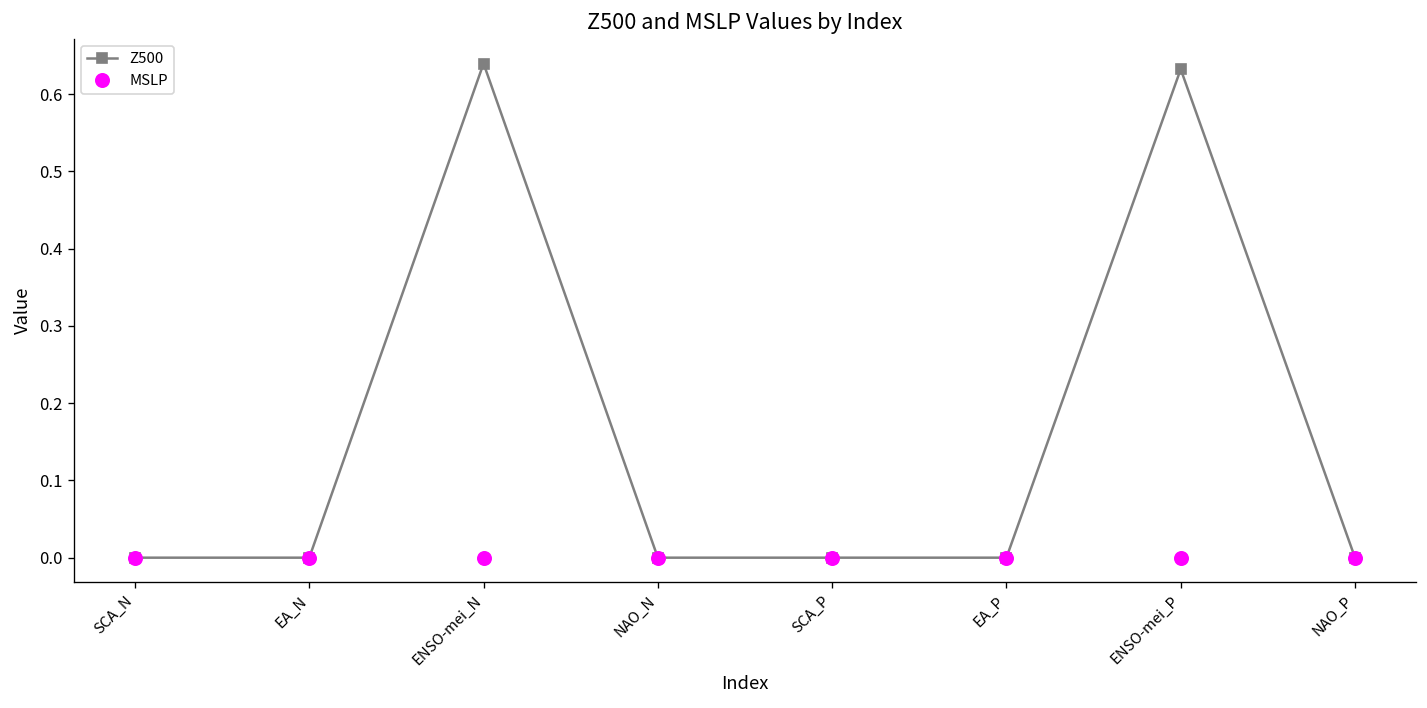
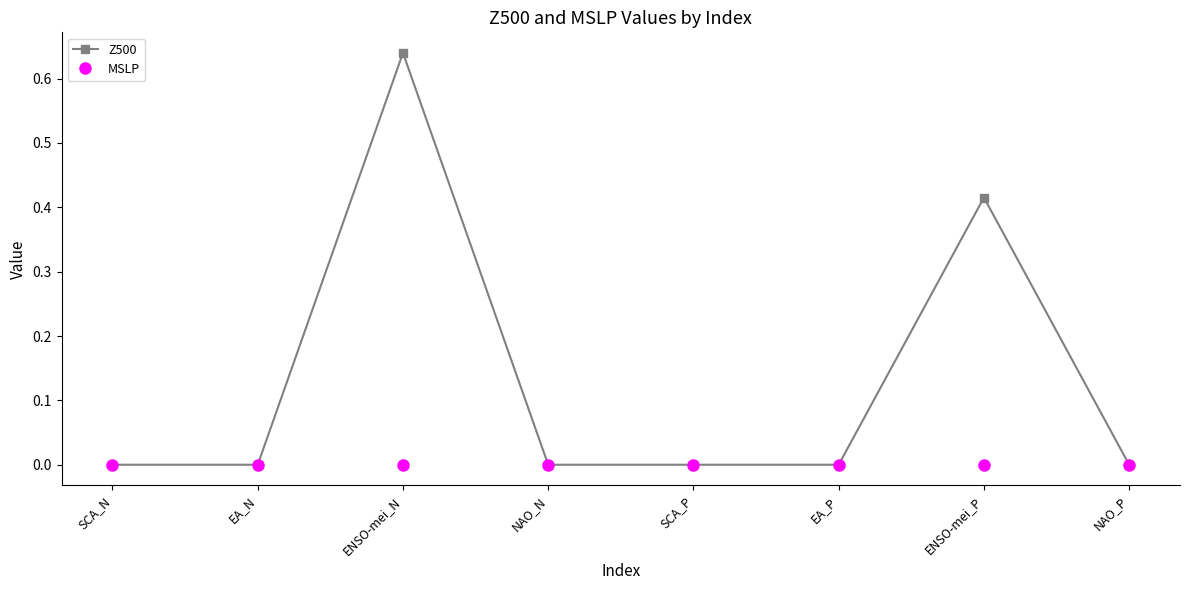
  {
    "Z500": {
      "ENSO-mei_N": 0.64,
-     "ENSO-mei_P": 0.63
+     "ENSO-mei_P": 0.42
    },
    "MSLP": {
      "ENSO-mei_N": 0.00,
      "ENSO-mei_P": 0.00
    }
  }
